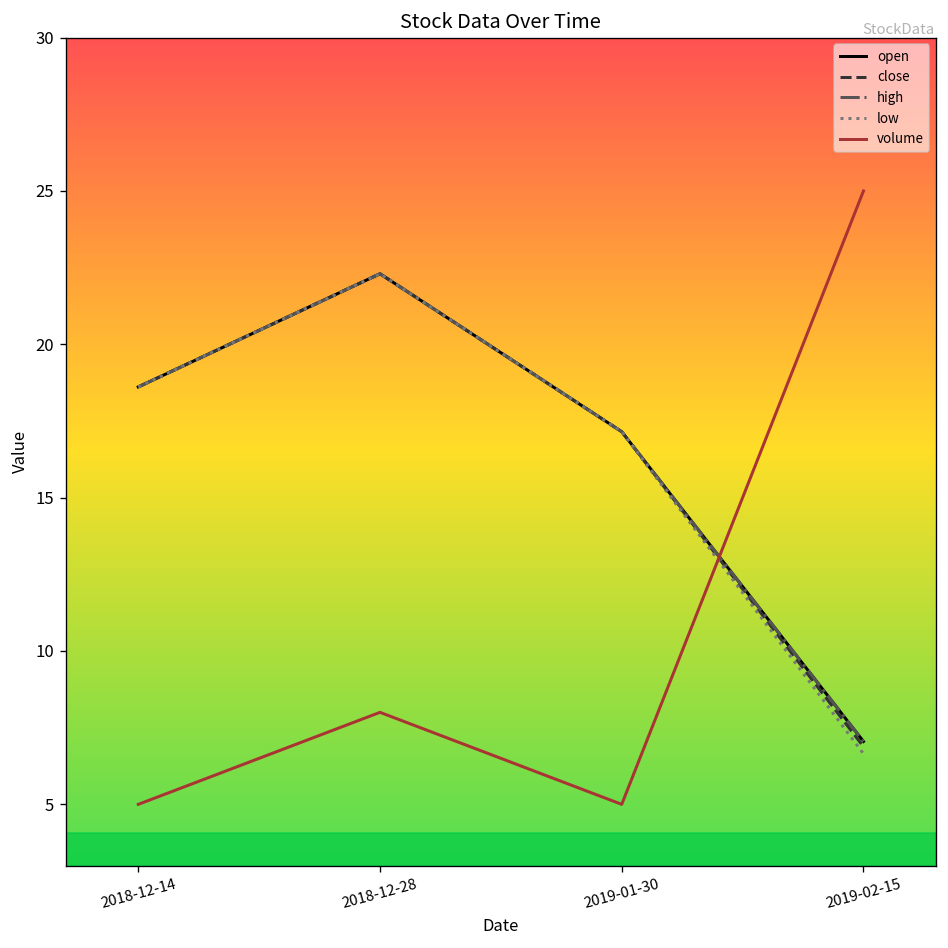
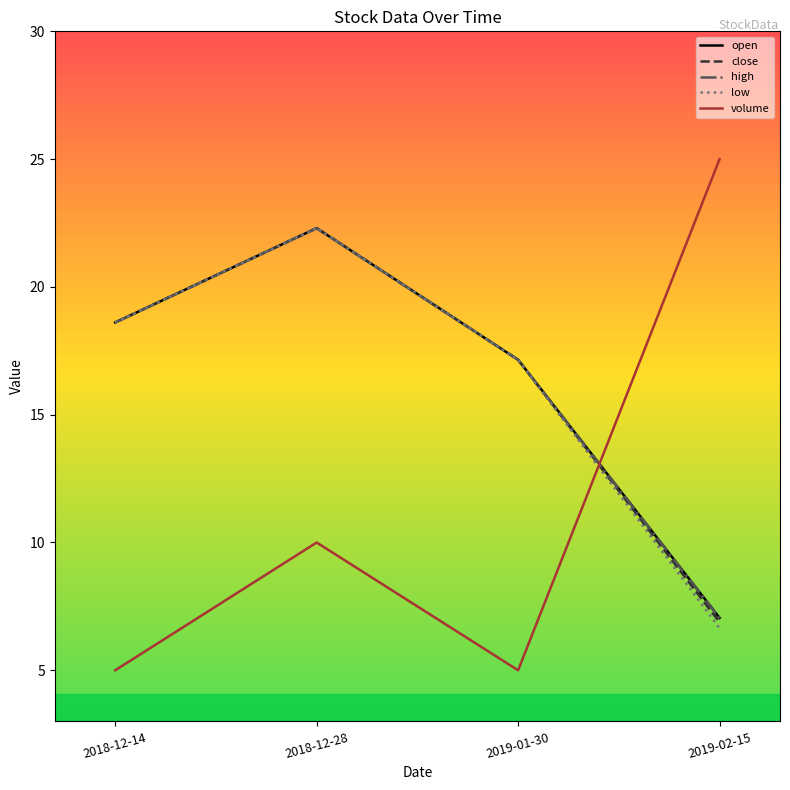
  {
    "volume": {
      "2018-12-14": 5,
-     "2018-12-28": 8,
+     "2018-12-28": 10,
      "2019-01-30": 5,
      "2019-02-15": 25
    }
  }
